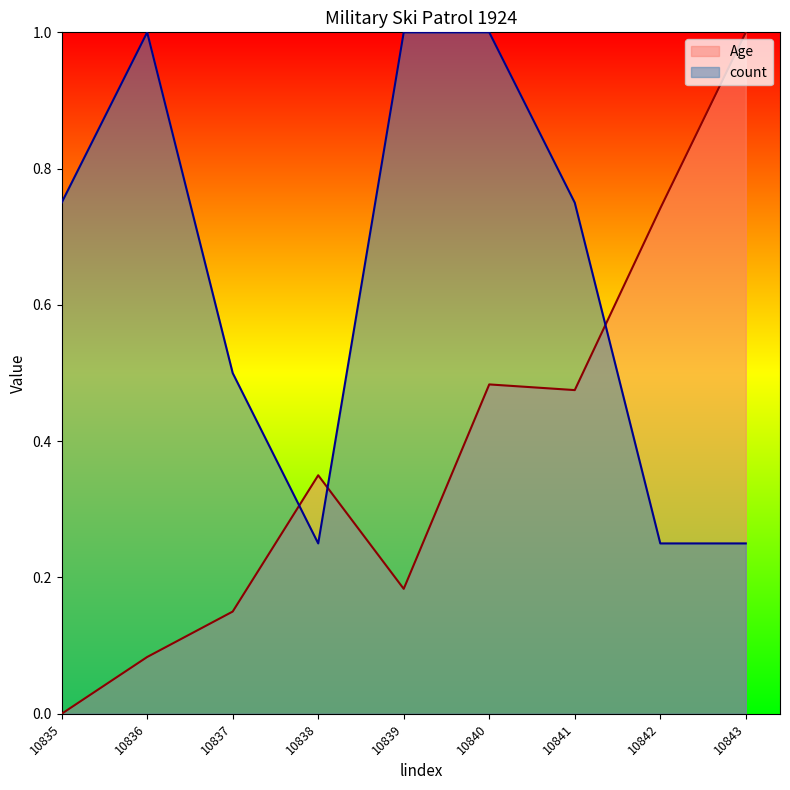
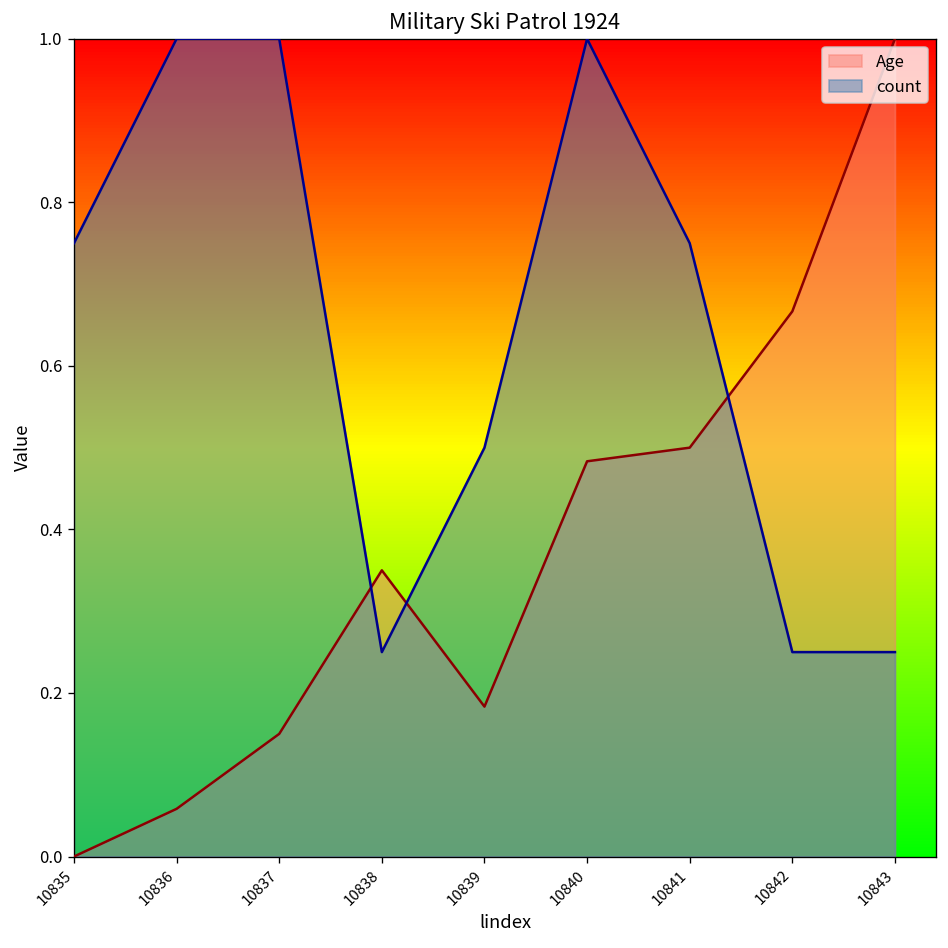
  {
    "Age": {
      "10835": 0.00,
-     "10836": 0.08,
+     "10836": 0.06,
      "10837": 0.15,
      "10838": 0.35,
      "10839": 0.18,
      "10840": 0.48,
-     "10841": 0.47,
-     "10842": 0.74,
+     "10841": 0.50,
+     "10842": 0.67,
      "10843": 1.00
    },
    "count": {
      "10835": 0.75,
      "10836": 1.00,
-     "10837": 0.50,
+     "10837": 1.00,
      "10838": 0.25,
-     "10839": 1.00,
+     "10839": 0.50,
      "10840": 1.00,
      "10841": 0.75,
      "10842": 0.25,
      "10843": 0.25
    }
  }
